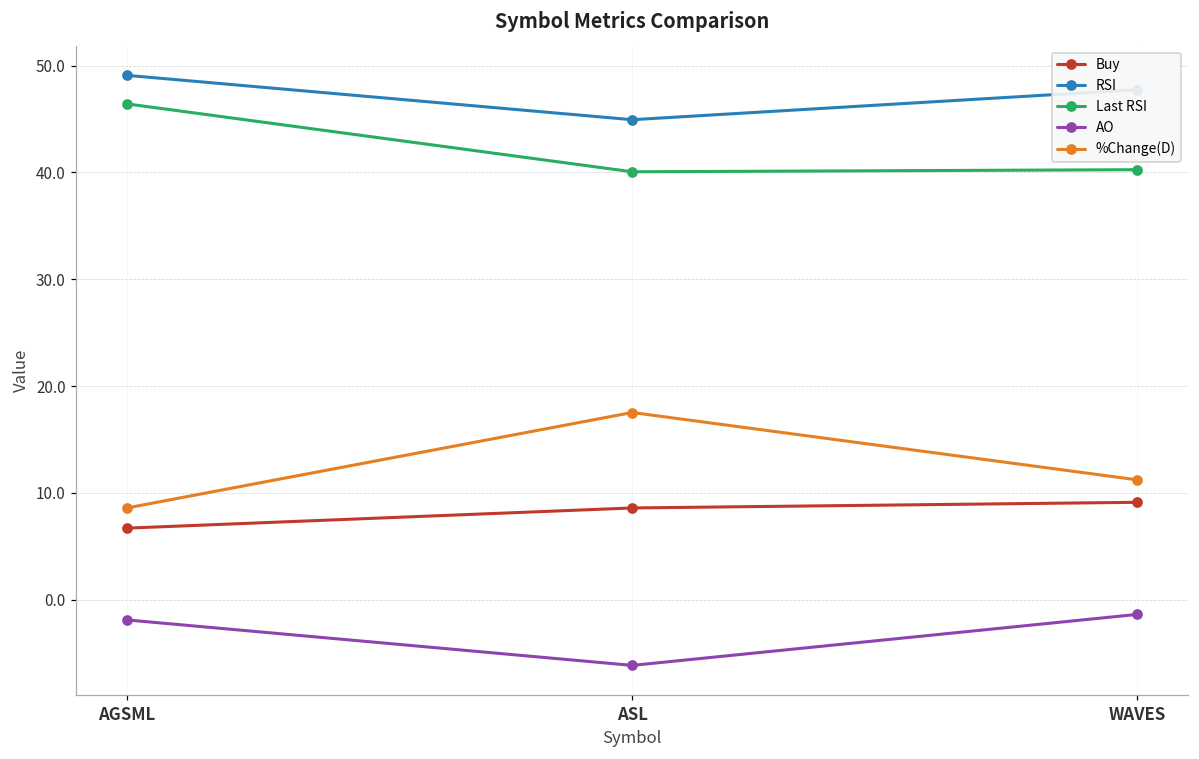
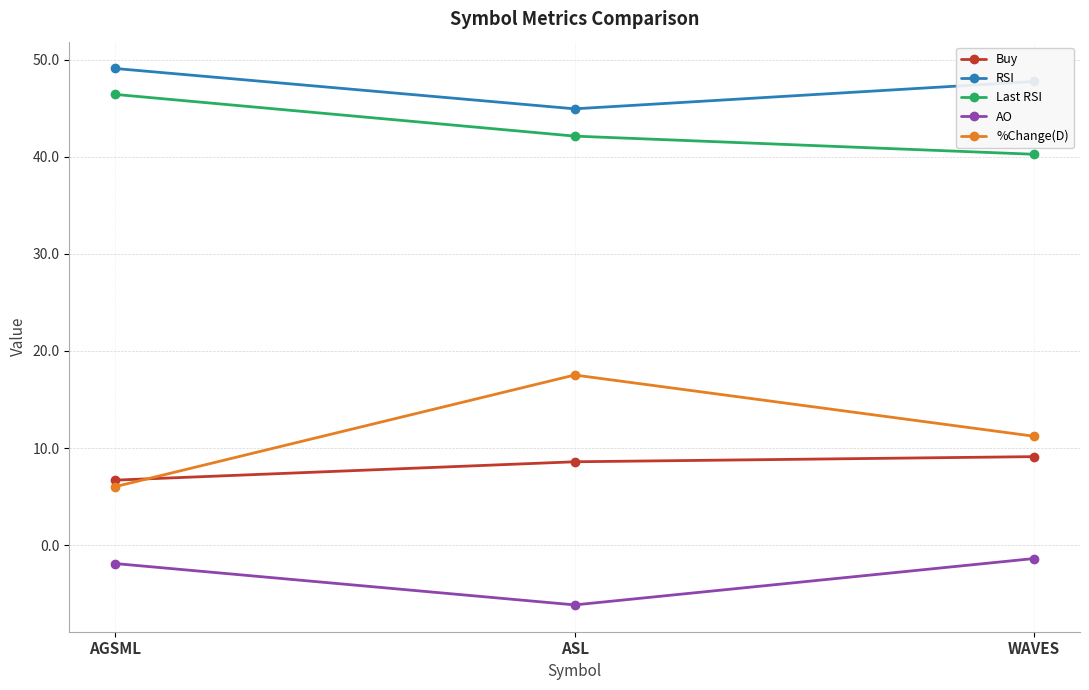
  {
    "Buy": {
      "AGSML": 7,
      "ASL": 9,
      "WAVES": 9
    },
    "RSI": {
      "AGSML": 49,
      "ASL": 45
    },
    "Last RSI": {
      "AGSML": 46,
-     "ASL": 40,
+     "ASL": 42,
      "WAVES": 40
    },
    "AO": {
      "AGSML": -2,
      "ASL": -6,
      "WAVES": -1
    },
    "%Change(D)": {
-     "AGSML": 9,
+     "AGSML": 6,
      "ASL": 18,
      "WAVES": 11
    }
  }
